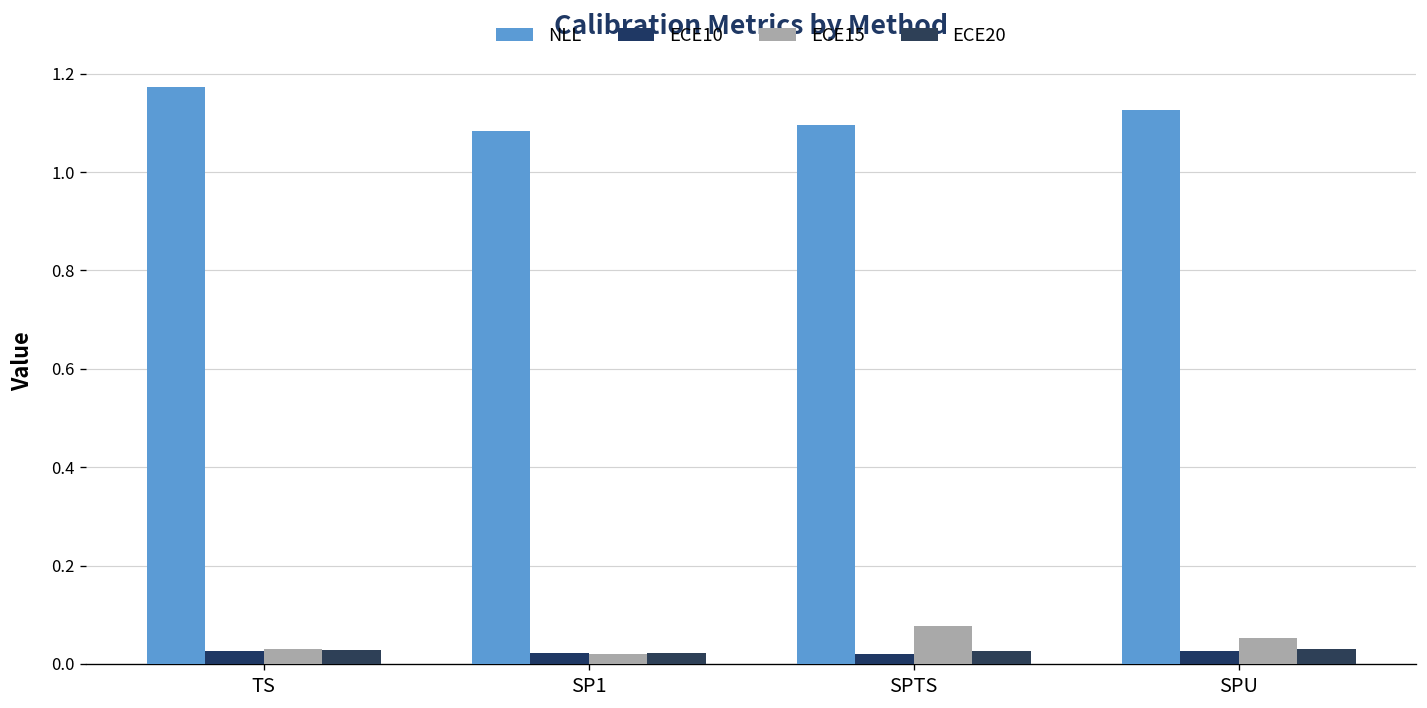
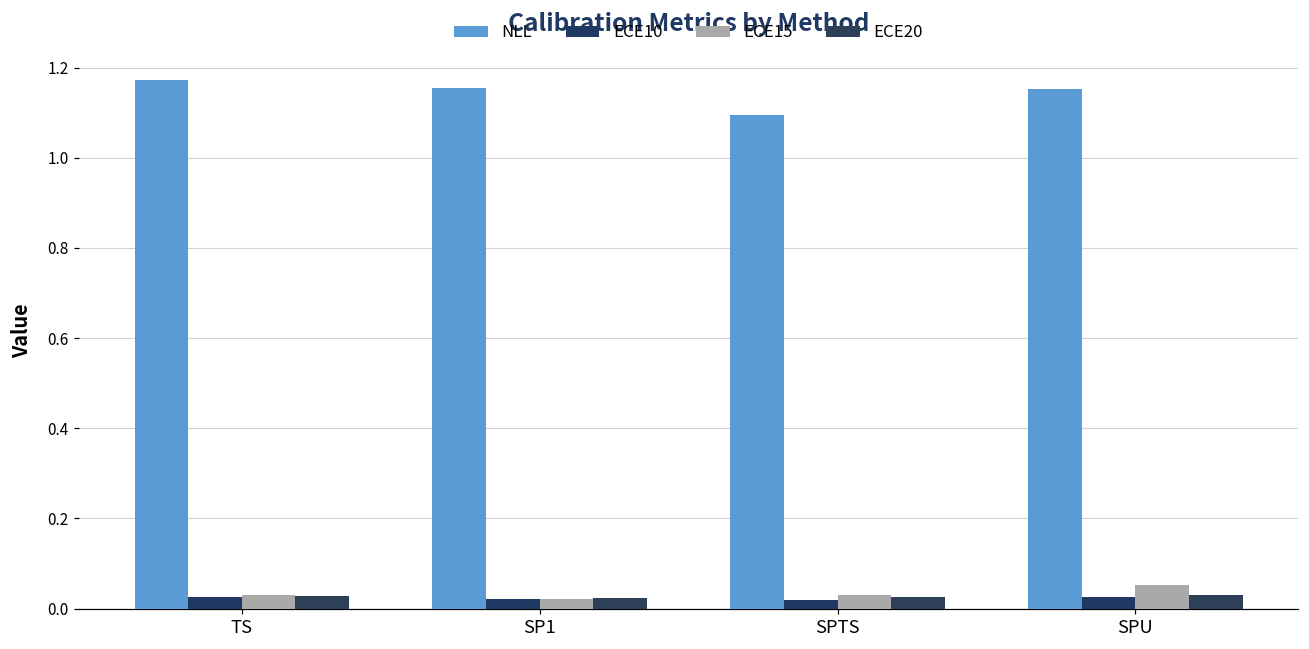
  {
    "NLL": {
      "TS": 1.17,
-     "SP1": 1.08,
+     "SP1": 1.15,
      "SPTS": 1.10,
-     "SPU": 1.13
+     "SPU": 1.15
    },
    "ECE15": {
      "TS": 0.03,
      "SP1": 0.02,
-     "SPTS": 0.08,
+     "SPTS": 0.03,
      "SPU": 0.05
    }
  }
